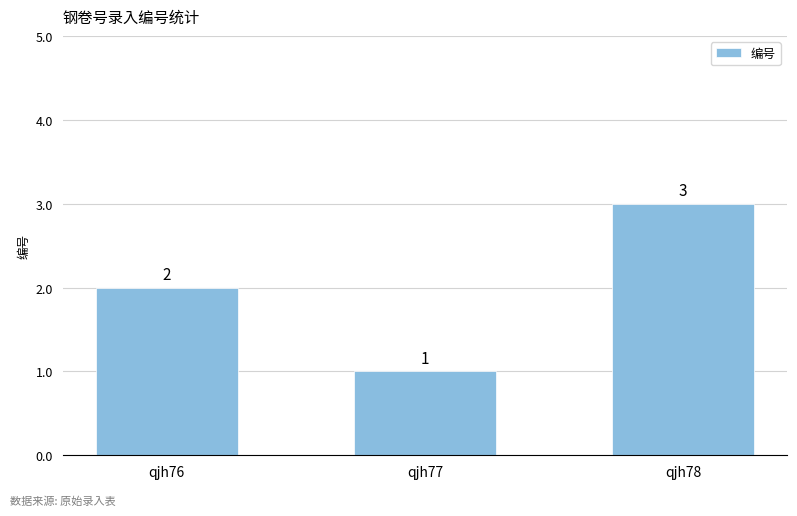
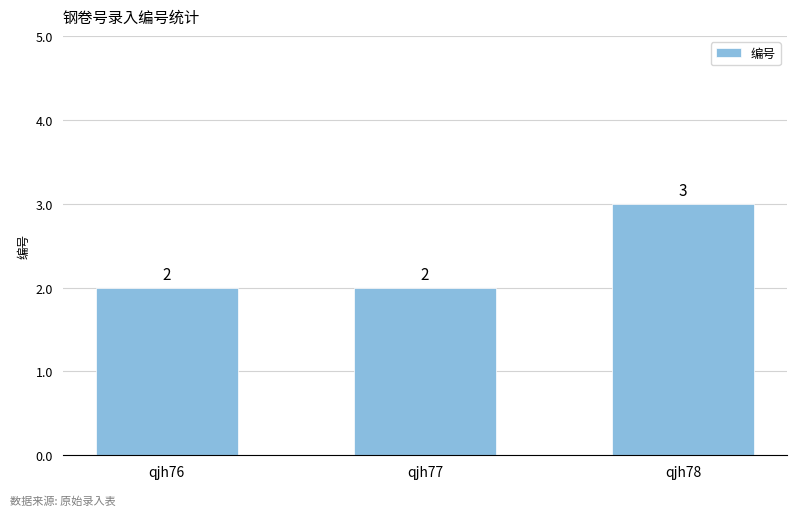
  {
    "qjh76": 2,
-   "qjh77": 1,
+   "qjh77": 2,
    "qjh78": 3
  }
